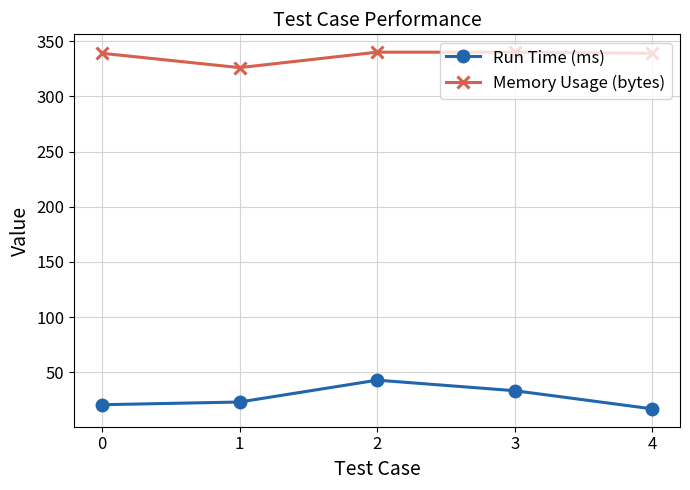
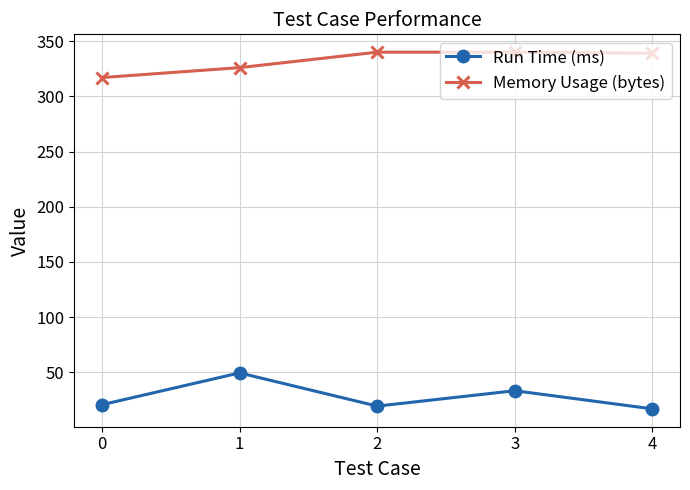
  {
    "Run Time (ms)": {
      "0": 21,
-     "1": 23,
-     "2": 43,
+     "1": 50,
+     "2": 20,
      "3": 33,
      "4": 17
    },
    "Memory Usage (bytes)": {
-     "0": 339,
+     "0": 317,
      "1": 326,
      "2": 340
    }
  }
